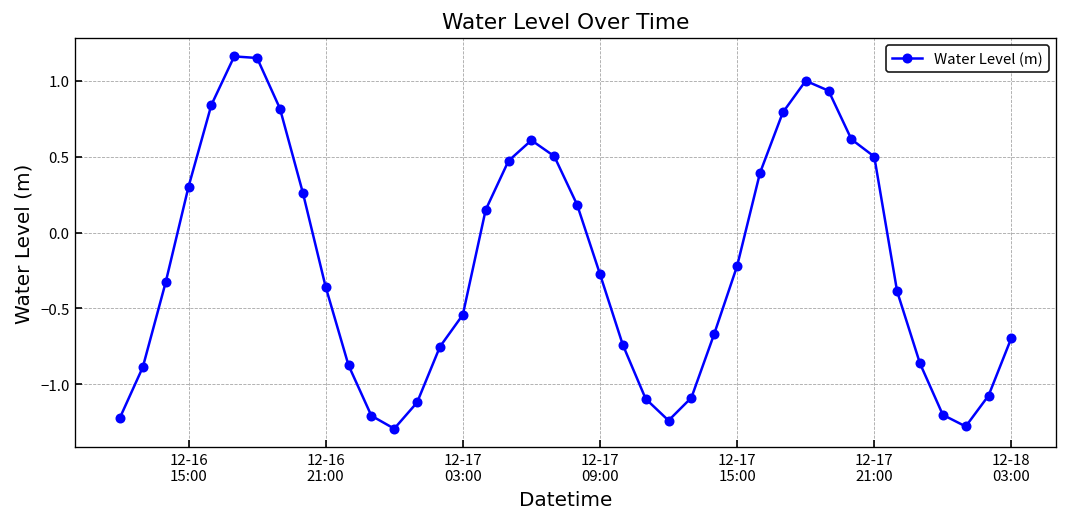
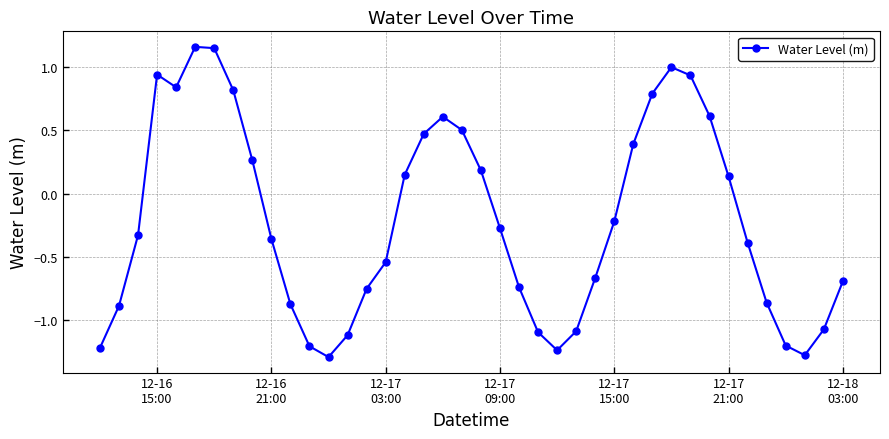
  {
-   "12-16 15:00": 0.30,
+   "12-16 15:00": 0.94,
    "12-16 21:00": -0.36,
    "12-17 03:00": -0.54,
    "12-17 09:00": -0.27,
    "12-17 15:00": -0.22,
-   "12-17 21:00": 0.50,
+   "12-17 21:00": 0.14,
    "12-18 03:00": -0.69
  }
